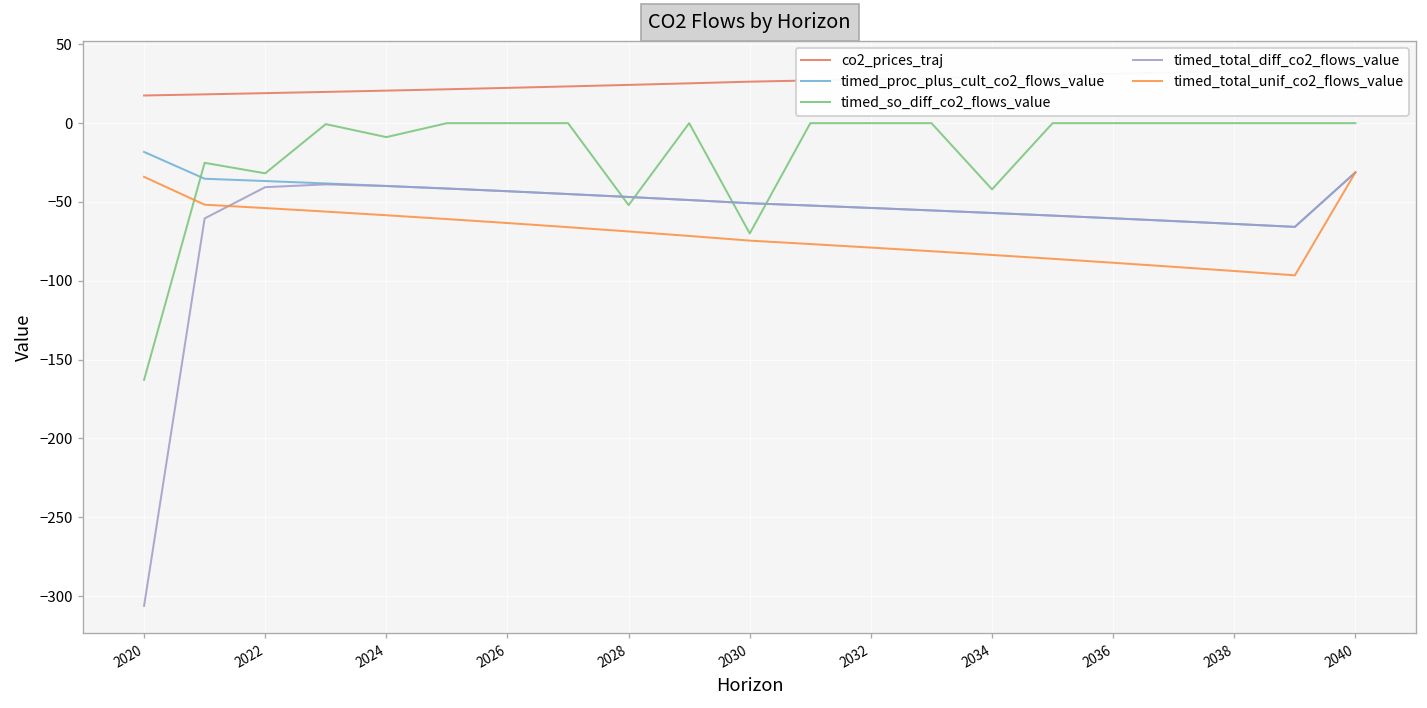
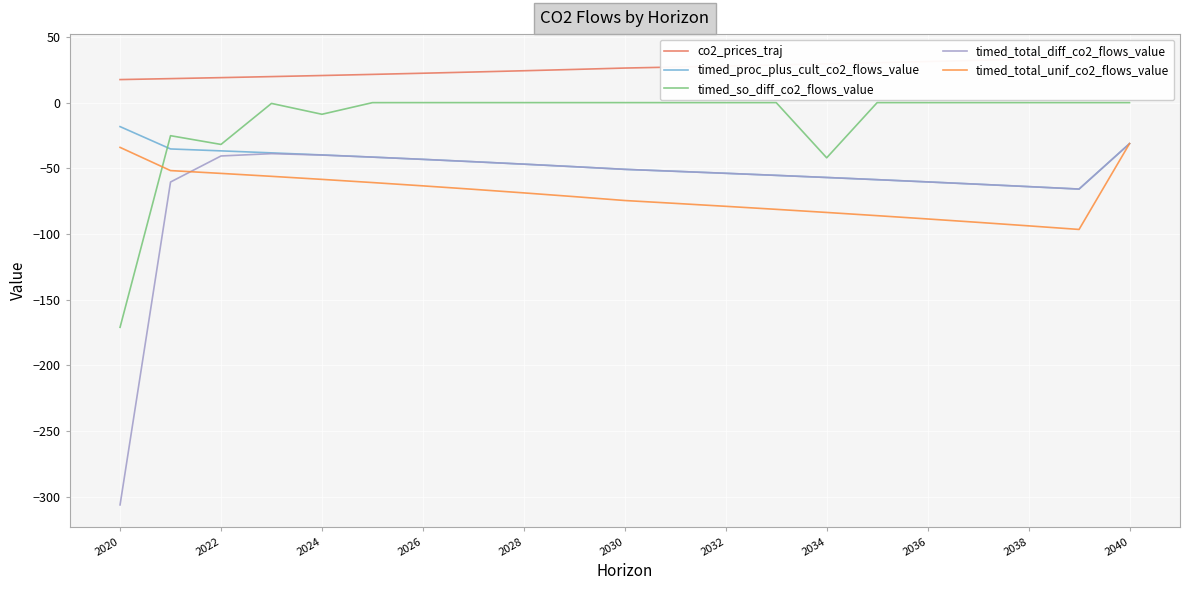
  {
    "timed_so_diff_co2_flows_value": {
-     "2020": -163,
+     "2020": -171,
      "2022": -32,
      "2024": -9,
      "2026": 0,
-     "2028": -52,
-     "2030": -70,
+     "2028": 0,
+     "2030": 0,
      "2032": 0,
      "2034": -42,
      "2036": 0,
      "2038": 0,
      "2040": 0
    }
  }
